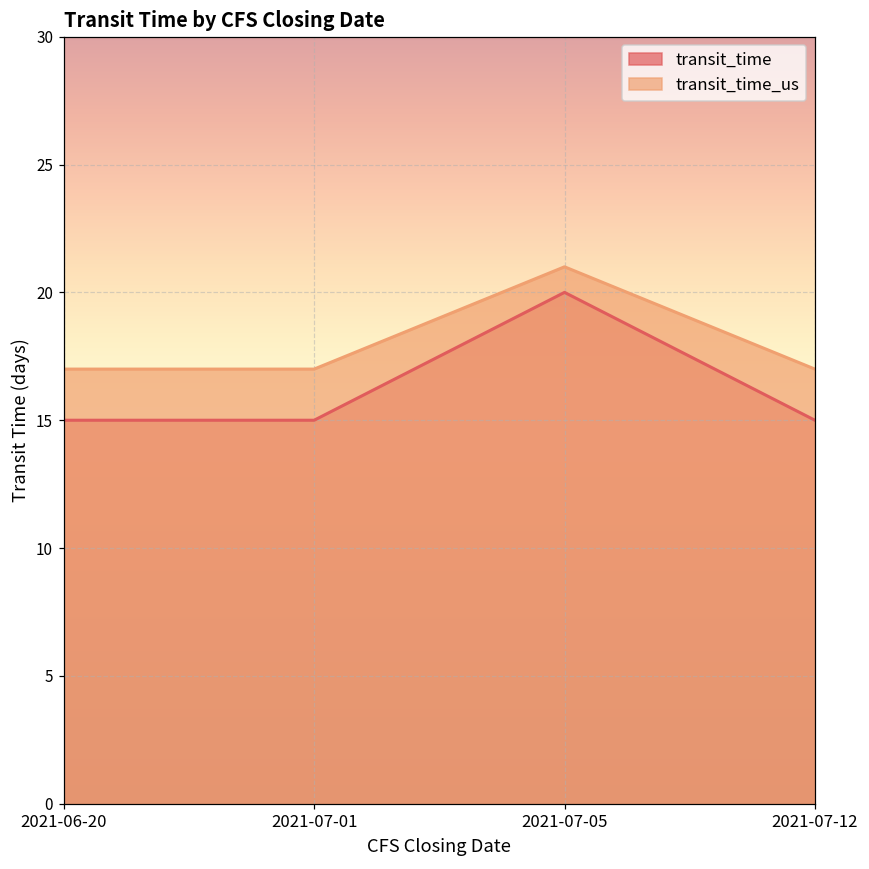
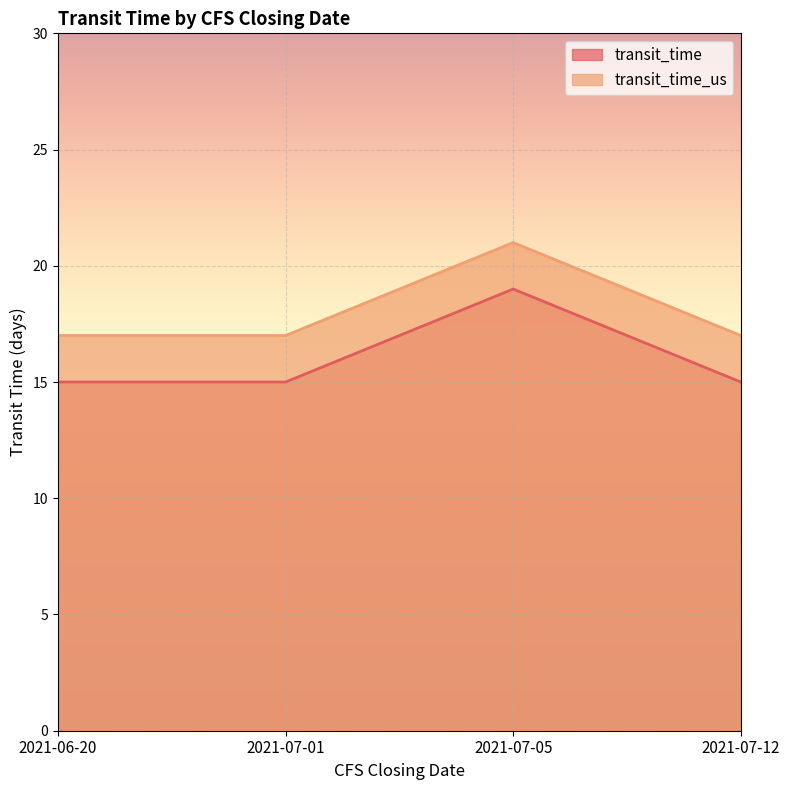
  {
    "transit_time": {
      "2021-06-20": 15,
      "2021-07-01": 15,
-     "2021-07-05": 20,
+     "2021-07-05": 19,
      "2021-07-12": 15
    },
    "transit_time_us": {
      "2021-06-20": 17,
      "2021-07-01": 17,
      "2021-07-05": 21,
      "2021-07-12": 17
    }
  }
